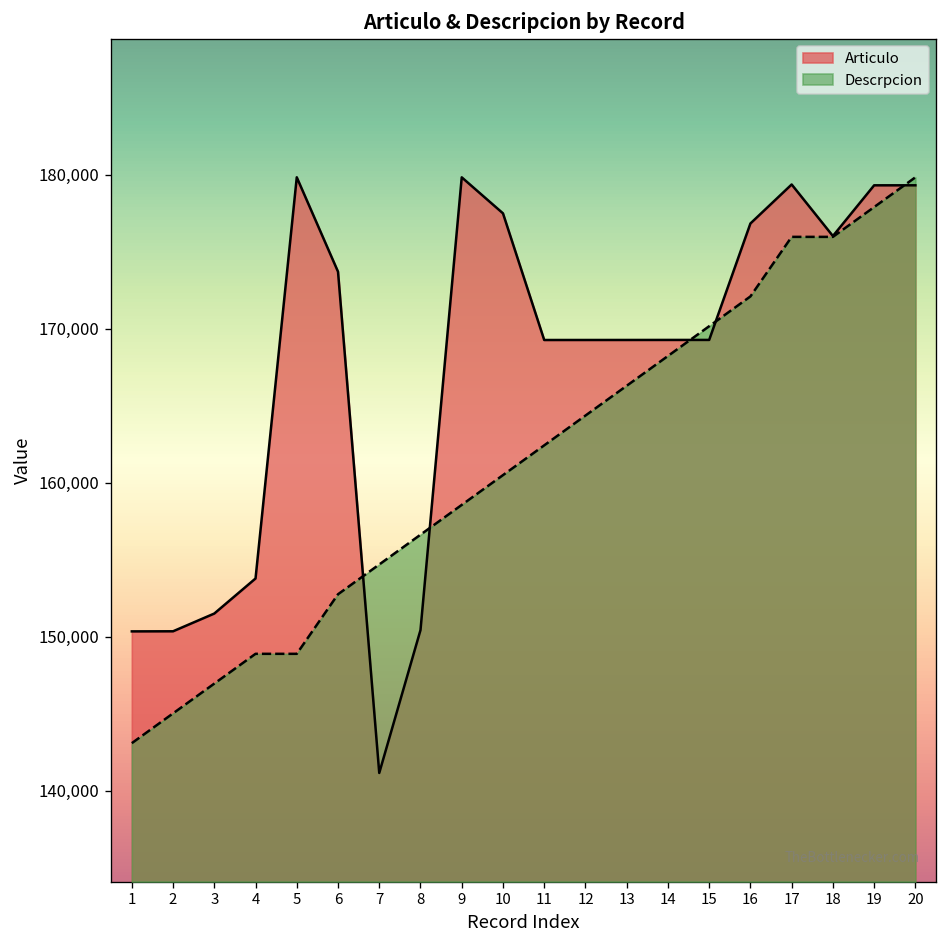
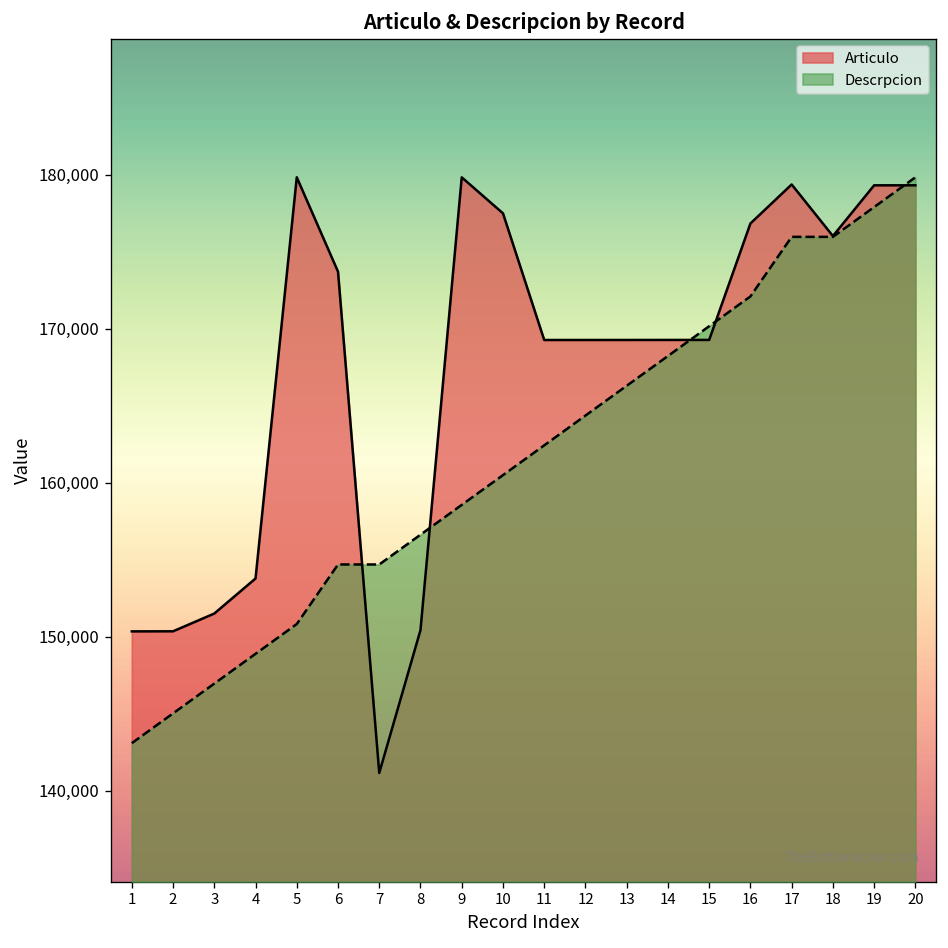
  {
    "Articulo": {
      "1": "150,400",
      "2": "150,400",
      "3": "151,500",
      "4": "153,800",
      "5": "179,800",
      "6": "173,700",
      "7": "141,200",
      "8": "150,400",
      "9": "179,800",
      "10": "177,500",
      "11": "169,300",
      "12": "169,300",
      "13": "169,300",
      "14": "169,300",
      "15": "169,300",
      "16": "176,800",
      "17": "179,400",
      "19": "179,300",
      "20": "179,300"
    },
    "Descrpcion": {
      "1": "143,100",
      "2": "145,000",
      "3": "147,000",
      "4": "148,900",
-     "5": "148,900",
-     "6": "152,800",
+     "5": "150,800",
+     "6": "154,700",
      "7": "154,700",
      "8": "156,600",
      "9": "158,600",
      "10": "160,500",
      "11": "162,400",
      "12": "164,400",
      "13": "166,300",
      "14": "168,200",
      "15": "170,200",
      "16": "172,100",
      "17": "176,000",
      "19": "177,900",
      "20": "179,800"
    }
  }
